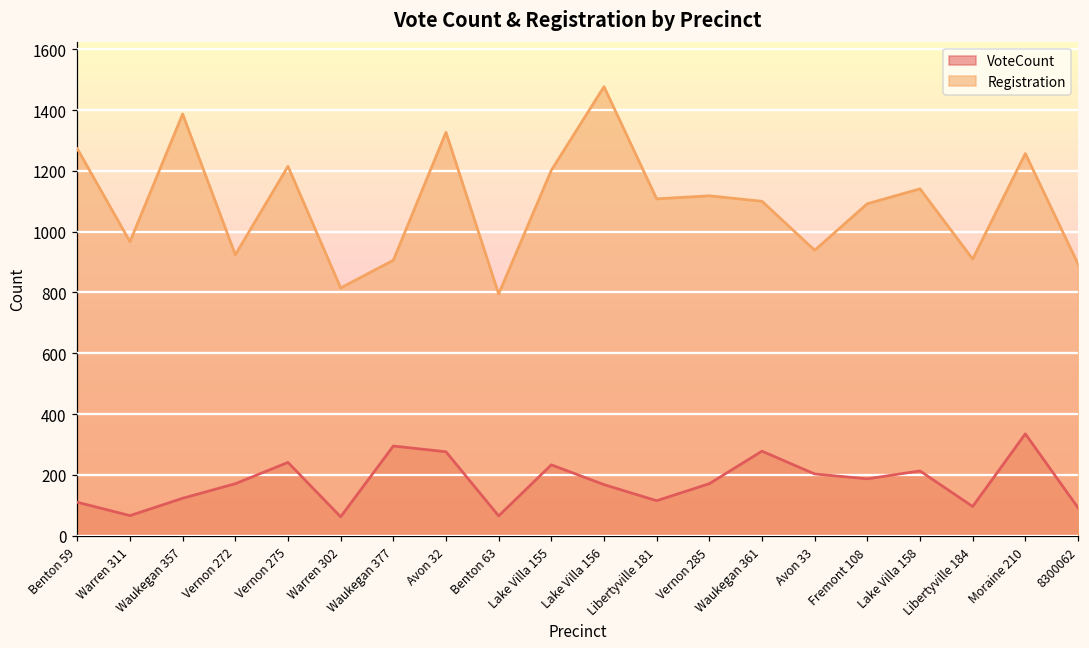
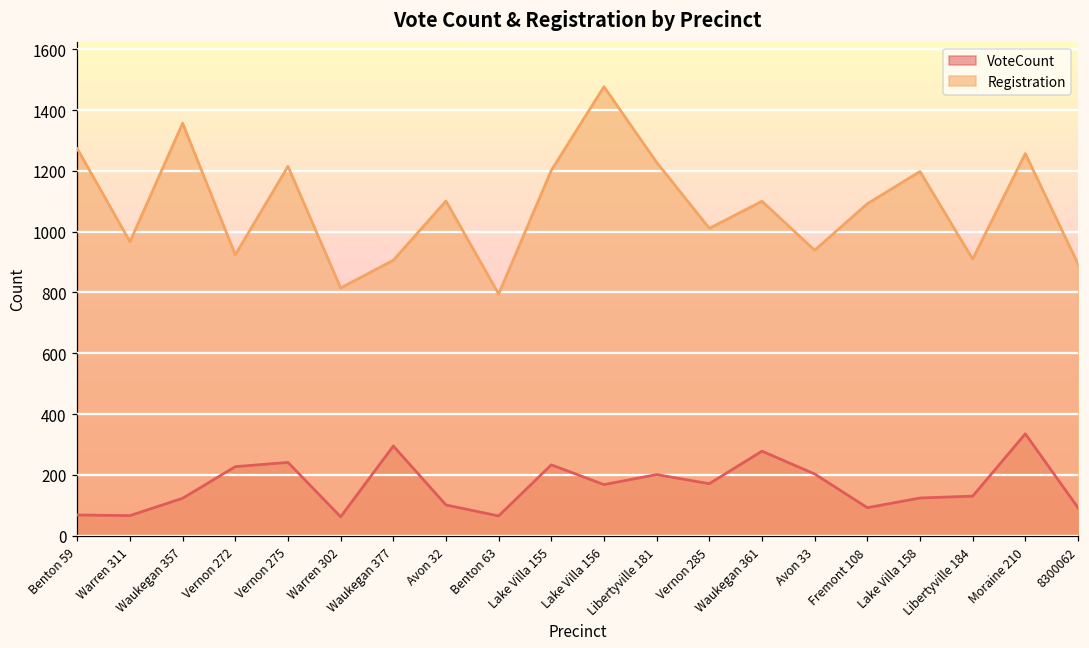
  {
    "VoteCount": {
-     "Benton 59": 110,
+     "Benton 59": 70,
      "Warren 311": 70,
      "Waukegan 357": 120,
-     "Vernon 272": 170,
+     "Vernon 272": 230,
      "Vernon 275": 240,
      "Warren 302": 60,
      "Waukegan 377": 300,
-     "Avon 32": 280,
+     "Avon 32": 100,
      "Benton 63": 70,
      "Lake Villa 155": 230,
      "Lake Villa 156": 170,
-     "Libertyville 181": 120,
+     "Libertyville 181": 200,
      "Vernon 285": 170,
      "Waukegan 361": 280,
      "Avon 33": 200,
-     "Fremont 108": 190,
-     "Lake Villa 158": 210,
-     "Libertyville 184": 100,
+     "Fremont 108": 90,
+     "Lake Villa 158": 120,
+     "Libertyville 184": 130,
      "Moraine 210": 340,
      "8300062": 90
    },
    "Registration": {
      "Benton 59": 1270,
      "Warren 311": 970,
-     "Waukegan 357": 1390,
+     "Waukegan 357": 1360,
      "Vernon 272": 920,
      "Vernon 275": 1220,
      "Warren 302": 820,
      "Waukegan 377": 910,
-     "Avon 32": 1330,
+     "Avon 32": 1100,
      "Benton 63": 800,
      "Lake Villa 155": 1200,
      "Lake Villa 156": 1480,
-     "Libertyville 181": 1110,
-     "Vernon 285": 1120,
+     "Libertyville 181": 1230,
+     "Vernon 285": 1010,
      "Waukegan 361": 1100,
      "Avon 33": 940,
      "Fremont 108": 1090,
-     "Lake Villa 158": 1140,
+     "Lake Villa 158": 1200,
      "Libertyville 184": 910,
      "Moraine 210": 1260,
      "8300062": 890
    }
  }
